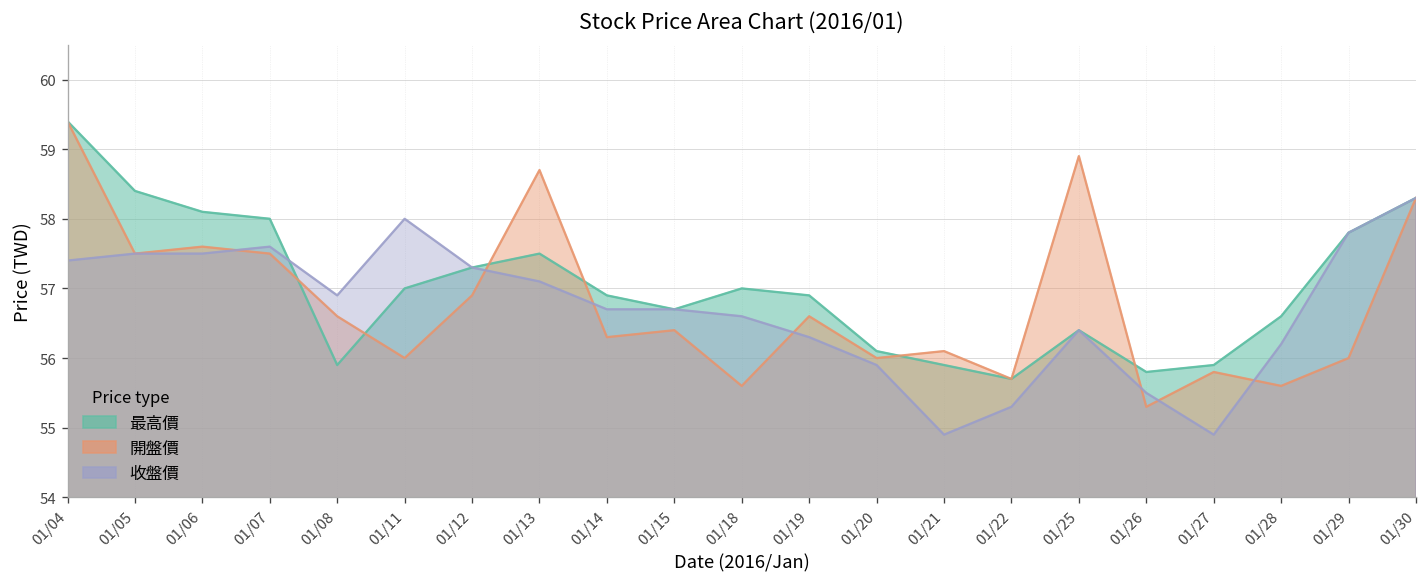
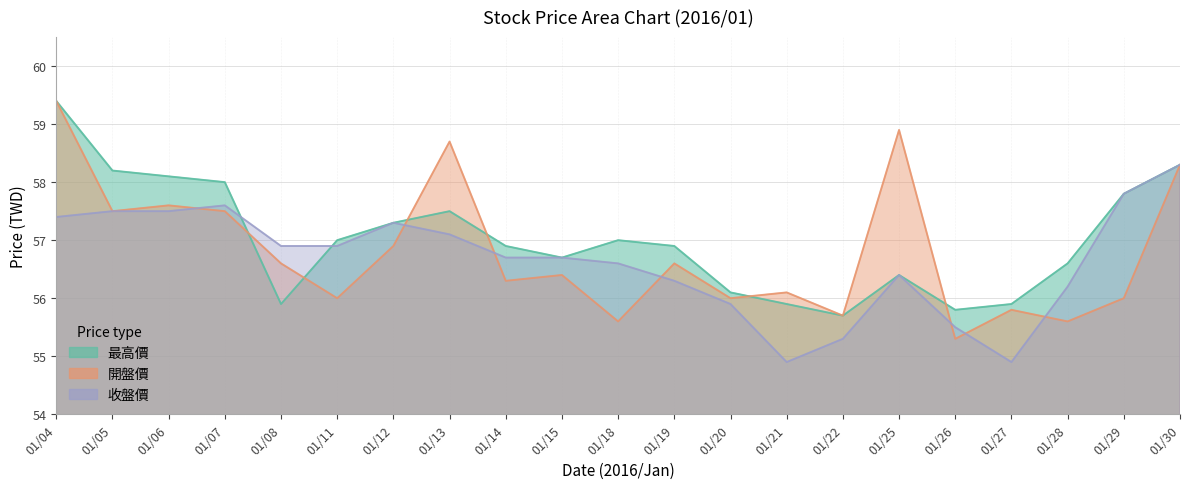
  {
    "最高價": {
-     "01/05": 58.4,
+     "01/05": 58.2,
      "01/06": 58.1,
      "01/07": 58.0,
      "01/08": 55.9,
      "01/11": 57.0,
      "01/13": 57.5,
      "01/14": 56.9,
      "01/18": 57.0,
      "01/19": 56.9,
      "01/20": 56.1,
      "01/21": 55.9,
      "01/26": 55.8,
      "01/27": 55.9,
      "01/28": 56.6
    },
    "開盤價": {
      "01/06": 57.6,
      "01/07": 57.5,
      "01/08": 56.6,
      "01/11": 56.0,
      "01/12": 56.9,
      "01/13": 58.7,
      "01/14": 56.3,
      "01/15": 56.4,
      "01/18": 55.6,
      "01/19": 56.6,
      "01/20": 56.0,
      "01/21": 56.1,
      "01/25": 58.9,
      "01/26": 55.3,
      "01/27": 55.8,
      "01/28": 55.6,
      "01/29": 56.0
    },
    "收盤價": {
      "01/04": 57.4,
      "01/06": 57.5,
      "01/07": 57.6,
      "01/08": 56.9,
-     "01/11": 58.0,
+     "01/11": 56.9,
      "01/13": 57.1,
      "01/14": 56.7,
      "01/18": 56.6,
      "01/19": 56.3,
      "01/20": 55.9,
      "01/21": 54.9,
      "01/22": 55.3,
      "01/26": 55.5,
      "01/27": 54.9,
      "01/28": 56.2
    }
  }
